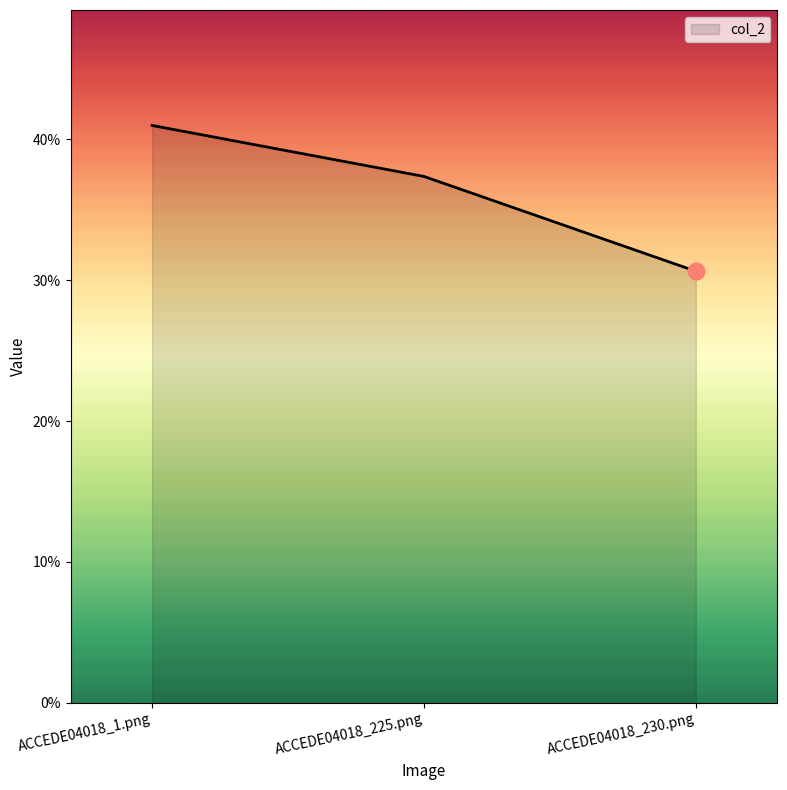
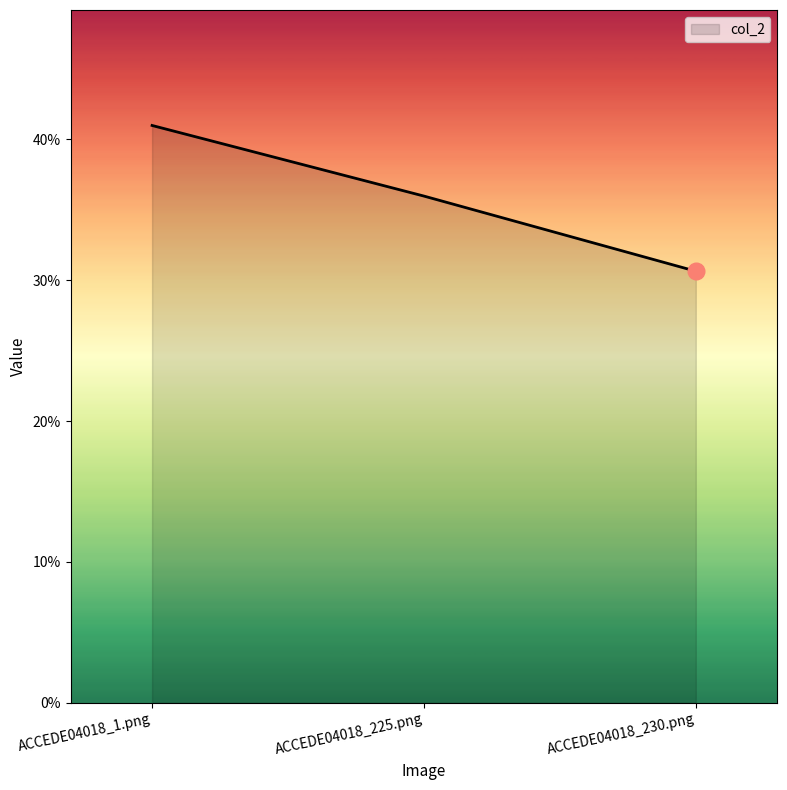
  {
    "col_2": {
      "ACCEDE04018_1.png": "41.0%",
-     "ACCEDE04018_225.png": "37.4%"
+     "ACCEDE04018_225.png": "36.0%"
    }
  }
